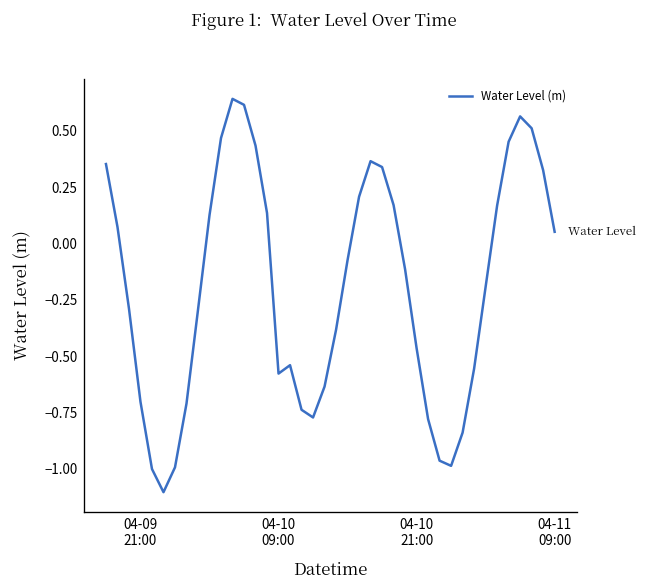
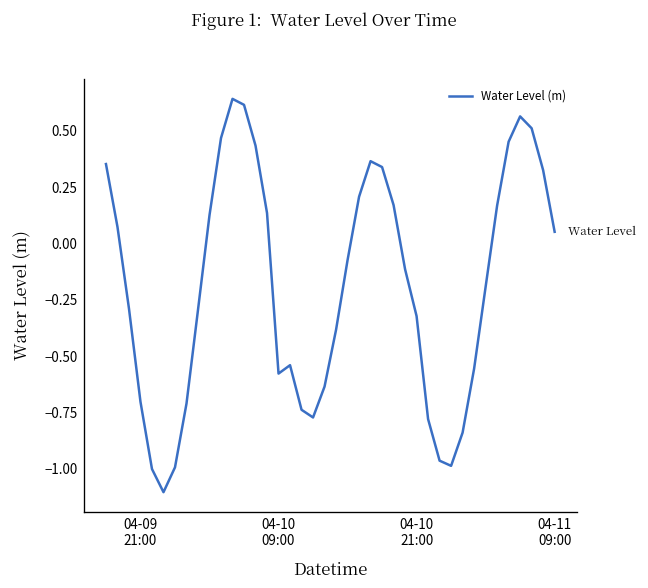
  {
    "04-09 21:00": -0.70,
    "04-10 09:00": -0.58,
-   "04-10 21:00": -0.46,
+   "04-10 21:00": -0.32,
    "04-11 09:00": 0.05
  }
